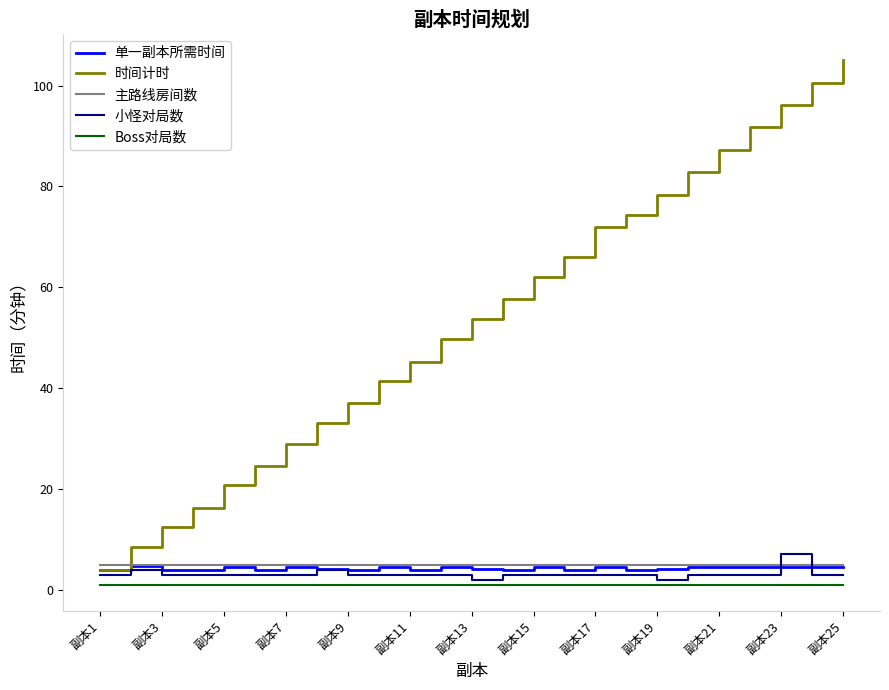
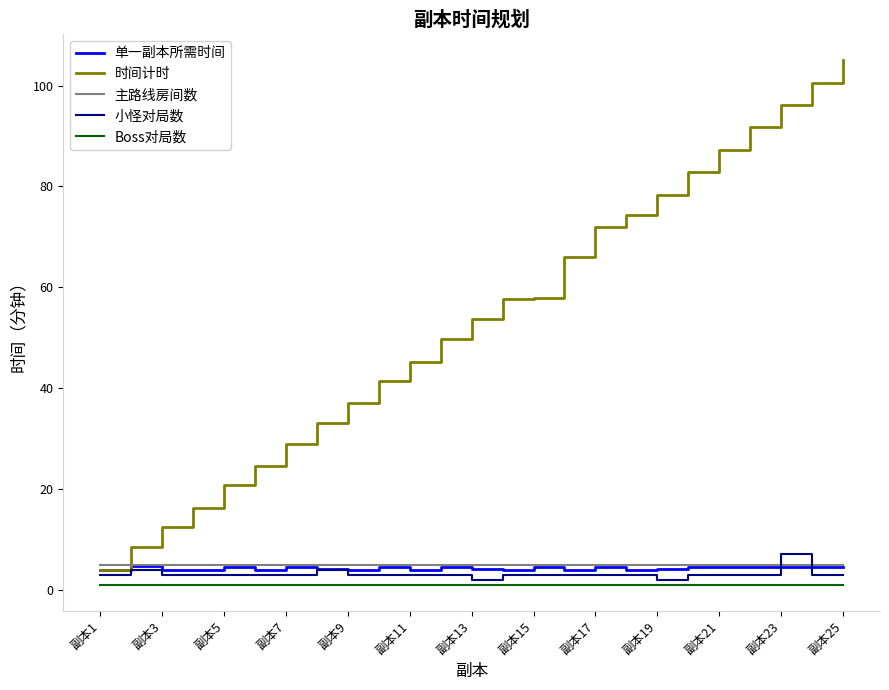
  {
    "单一副本所需时间": {
      "副本3": 4,
      "副本5": 4,
      "副本7": 4,
      "副本9": 4,
      "副本11": 4,
      "副本13": 4,
      "副本15": 4,
      "副本17": 4,
      "副本19": 4,
      "副本21": 4,
      "副本23": 4,
      "副本25": 4
    },
    "时间计时": {
      "副本3": 12,
      "副本5": 21,
      "副本7": 29,
      "副本9": 37,
      "副本11": 45,
      "副本13": 54,
-     "副本15": 62,
+     "副本15": 58,
      "副本17": 72,
      "副本19": 78,
      "副本21": 87,
      "副本23": 96,
      "副本25": 105
    },
    "主路线房间数": {
      "副本1": 5,
      "副本3": 5,
      "副本5": 5,
      "副本7": 5,
      "副本9": 5,
      "副本11": 5,
      "副本13": 5,
      "副本15": 5,
      "副本17": 5,
      "副本19": 5,
      "副本21": 5,
      "副本23": 5,
      "副本25": 5
    },
    "小怪对局数": {
      "副本1": 3,
      "副本3": 3,
      "副本5": 3,
      "副本7": 3,
      "副本9": 3,
      "副本11": 3,
      "副本13": 2,
      "副本15": 3,
      "副本17": 3,
      "副本19": 2,
      "副本21": 3,
      "副本23": 7,
      "副本25": 3
    },
    "Boss对局数": {
      "副本1": 1,
      "副本3": 1,
      "副本5": 1,
      "副本7": 1,
      "副本9": 1,
      "副本11": 1,
      "副本13": 1,
      "副本15": 1,
      "副本17": 1,
      "副本19": 1,
      "副本21": 1,
      "副本23": 1,
      "副本25": 1
    }
  }
